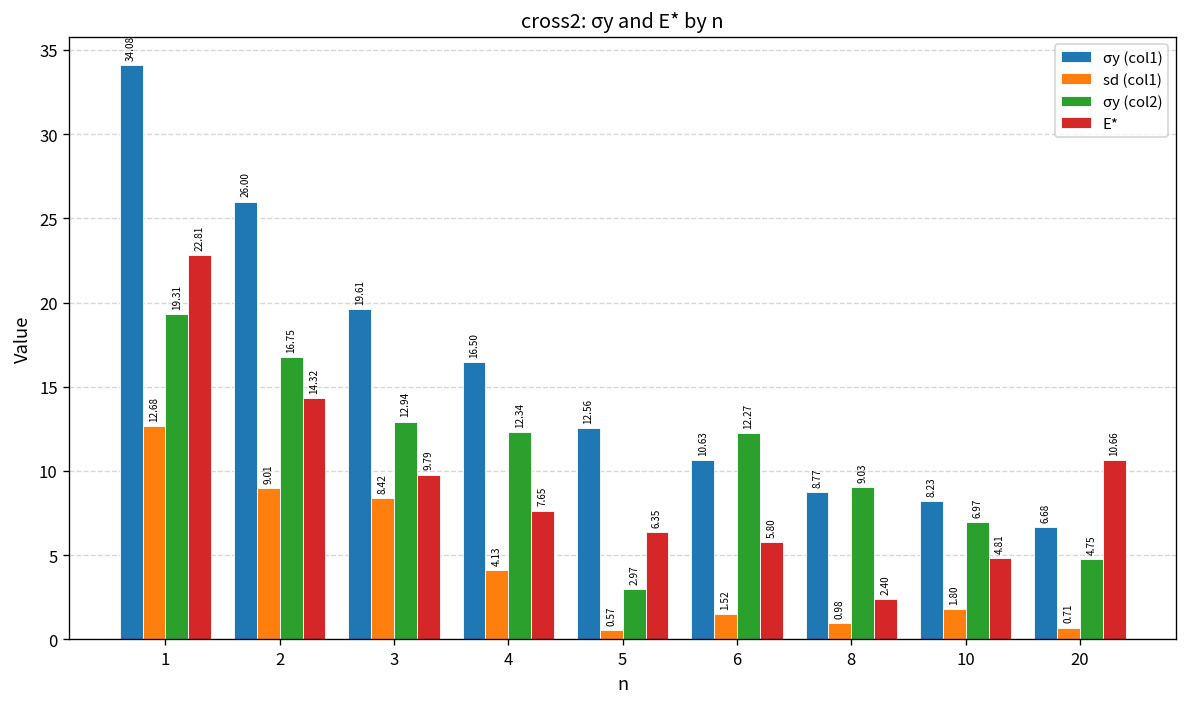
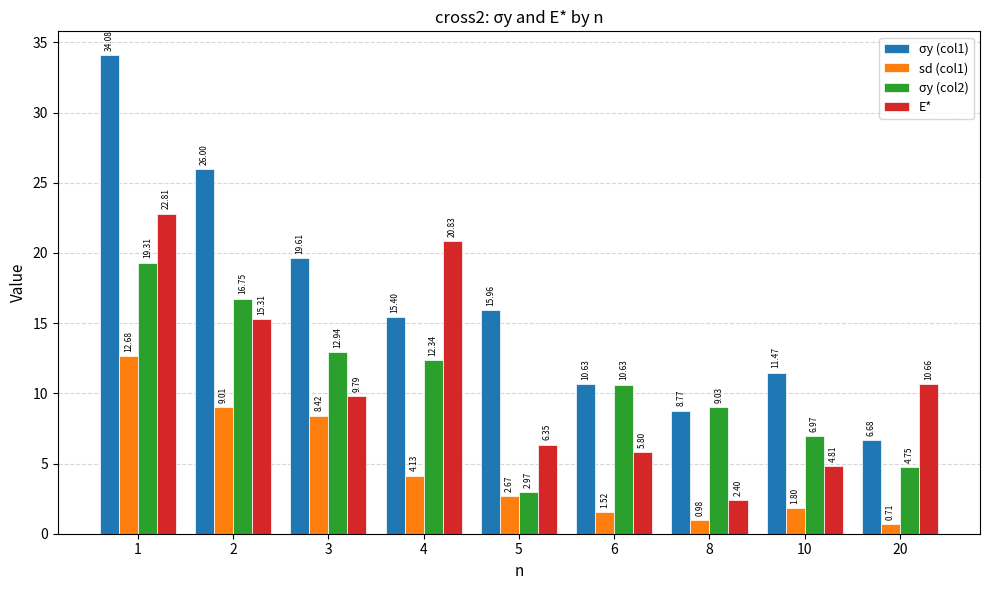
  {
    "σy (col1)": {
      "1": 34.08,
      "2": 26.00,
      "3": 19.61,
-     "4": 16.50,
-     "5": 12.56,
+     "4": 15.40,
+     "5": 15.96,
      "6": 10.63,
      "8": 8.77,
-     "10": 8.23,
+     "10": 11.47,
      "20": 6.68
    },
    "sd (col1)": {
      "1": 12.68,
      "2": 9.01,
      "3": 8.42,
      "4": 4.13,
-     "5": 0.57,
+     "5": 2.67,
      "6": 1.52,
      "8": 0.98,
      "10": 1.80,
      "20": 0.71
    },
    "σy (col2)": {
      "1": 19.31,
      "2": 16.75,
      "3": 12.94,
      "4": 12.34,
      "5": 2.97,
-     "6": 12.27,
+     "6": 10.63,
      "8": 9.03,
      "10": 6.97,
      "20": 4.75
    },
    "E*": {
      "1": 22.81,
-     "2": 14.32,
+     "2": 15.31,
      "3": 9.79,
-     "4": 7.65,
+     "4": 20.83,
      "5": 6.35,
      "6": 5.80,
      "8": 2.40,
      "10": 4.81,
      "20": 10.66
    }
  }
